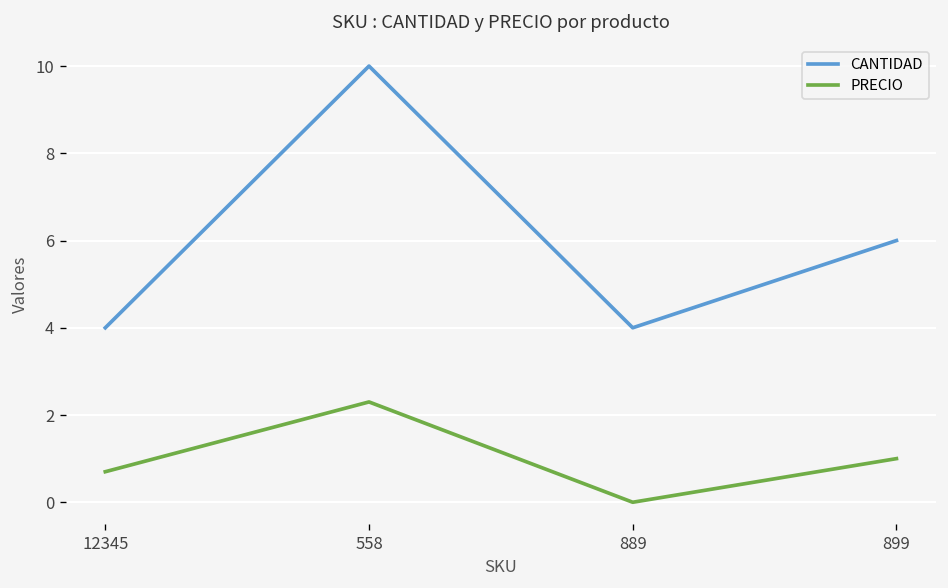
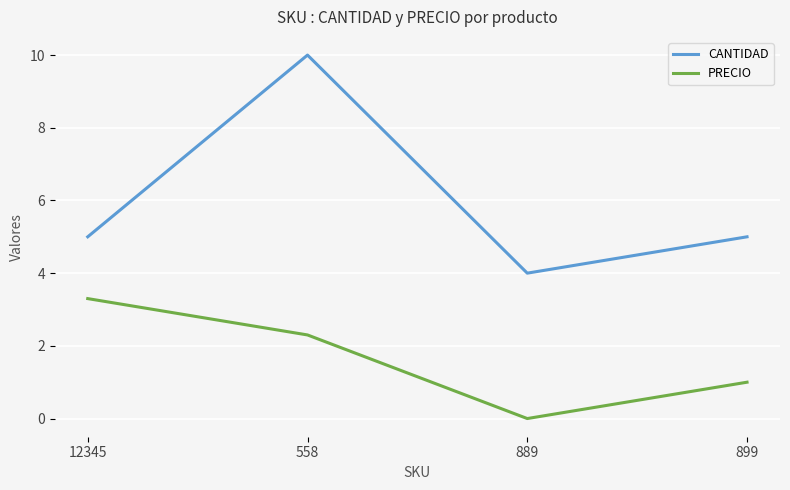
  {
    "CANTIDAD": {
-     "12345": 4,
+     "12345": 5,
      "558": 10,
      "889": 4,
-     "899": 6
+     "899": 5
    },
    "PRECIO": {
-     "12345": 0.7,
+     "12345": 3.3,
      "558": 2.3,
      "889": 0.0,
      "899": 1.0
    }
  }
